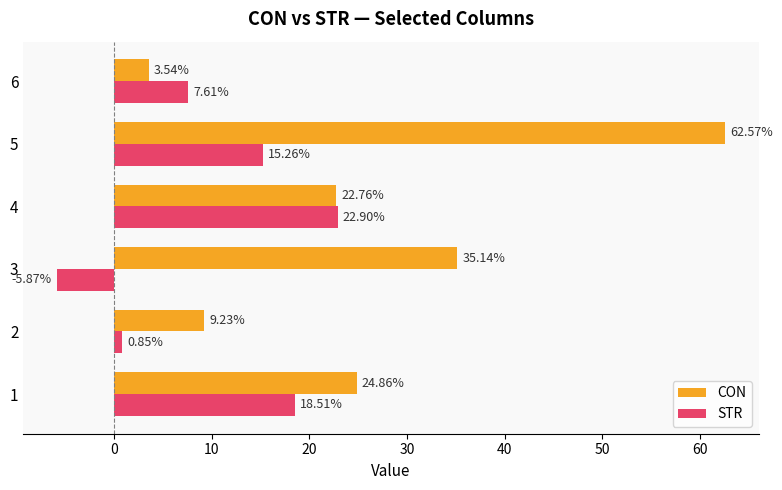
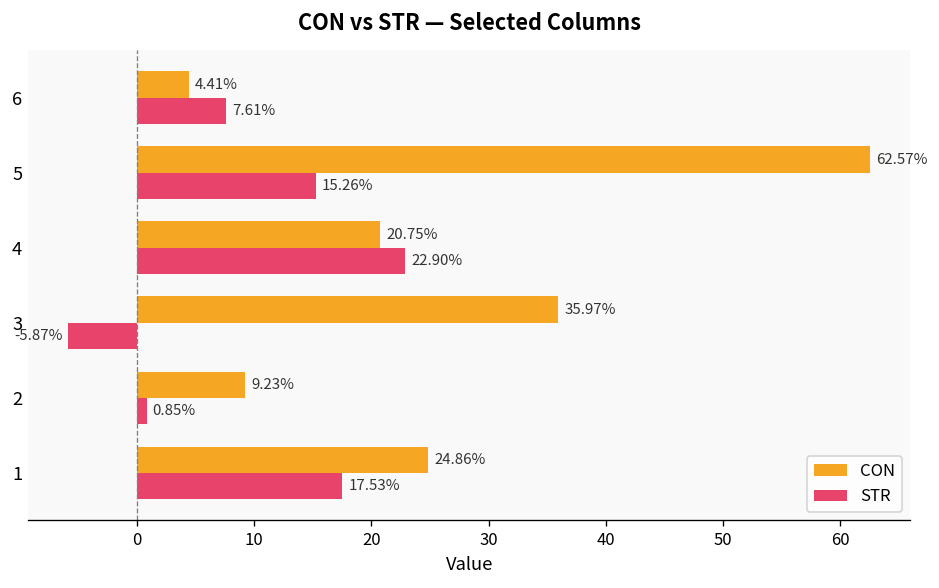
  {
    "CON": {
-     "6": "3.54%",
+     "6": "4.41%",
      "5": "62.57%",
-     "4": "22.76%",
-     "3": "35.14%",
+     "4": "20.75%",
+     "3": "35.97%",
      "2": "9.23%",
      "1": "24.86%"
    },
    "STR": {
      "6": "7.61%",
      "5": "15.26%",
      "4": "22.90%",
      "3": "-5.87%",
      "2": "0.85%",
-     "1": "18.51%"
+     "1": "17.53%"
    }
  }
